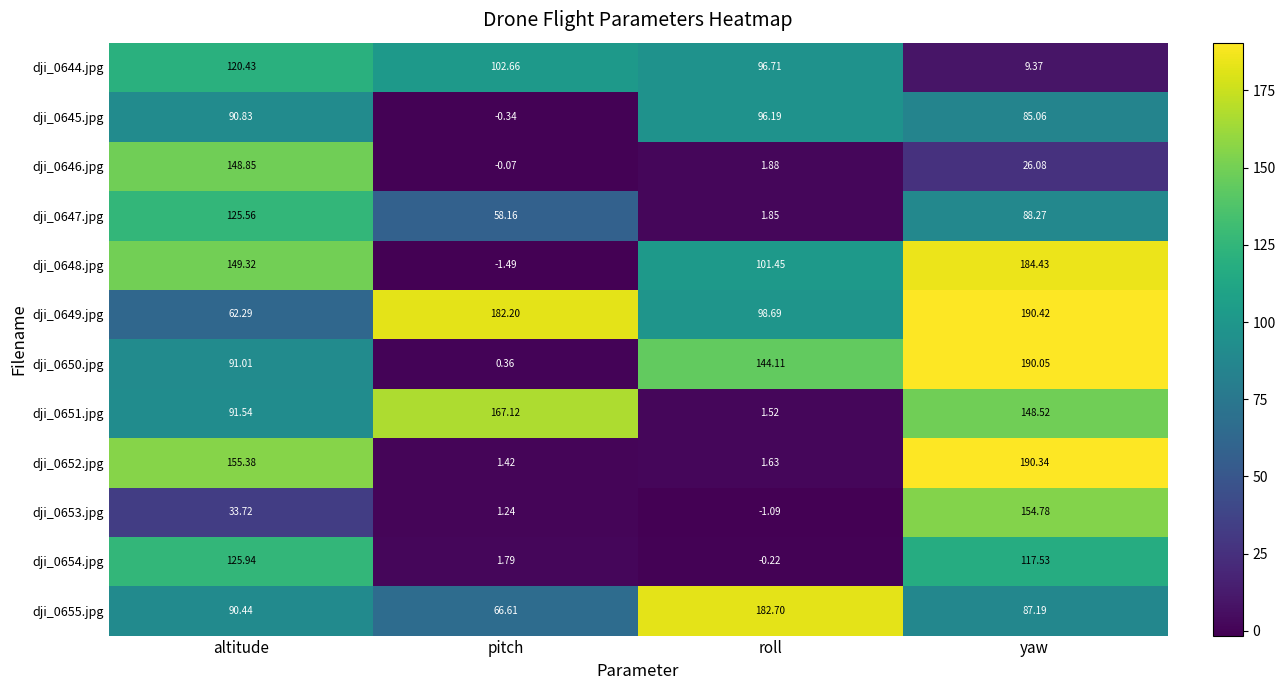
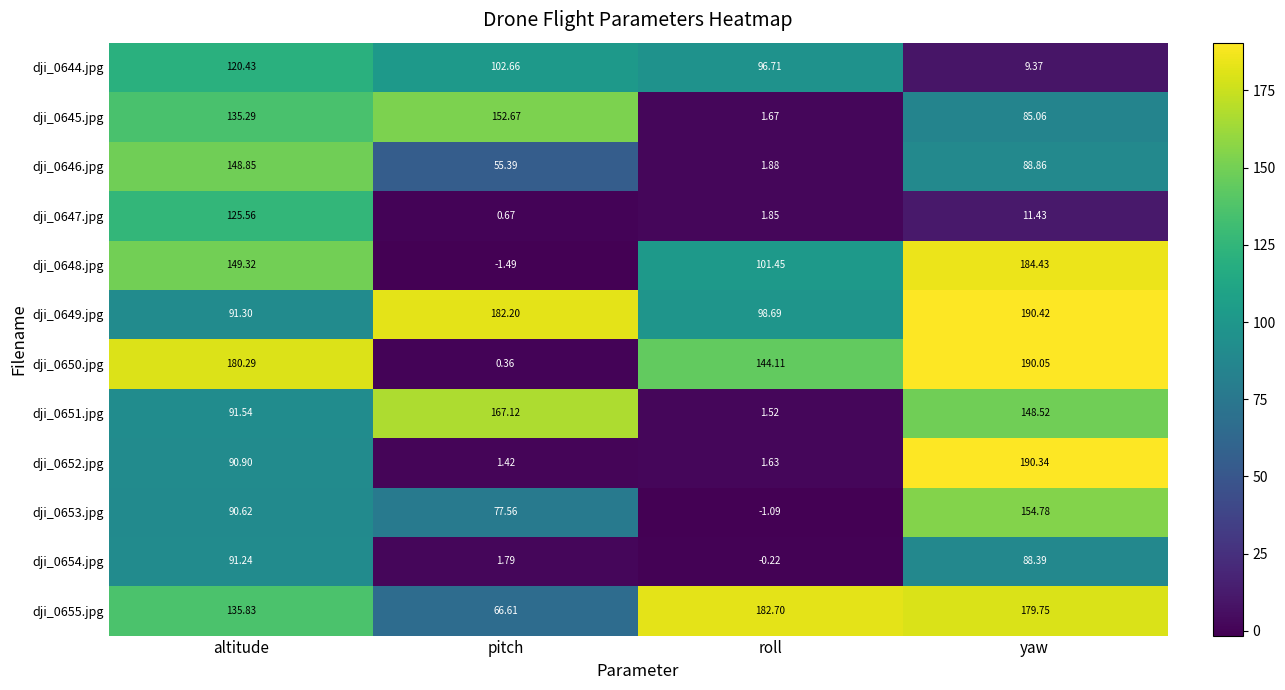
  {
    "dji_0644.jpg": {
      "altitude": 120.43,
      "pitch": 102.66,
      "roll": 96.71,
      "yaw": 9.37
    },
    "dji_0645.jpg": {
-     "altitude": 90.83,
-     "pitch": -0.34,
-     "roll": 96.19,
+     "altitude": 135.29,
+     "pitch": 152.67,
+     "roll": 1.67,
      "yaw": 85.06
    },
    "dji_0646.jpg": {
      "altitude": 148.85,
-     "pitch": -0.07,
+     "pitch": 55.39,
      "roll": 1.88,
-     "yaw": 26.08
+     "yaw": 88.86
    },
    "dji_0647.jpg": {
      "altitude": 125.56,
-     "pitch": 58.16,
+     "pitch": 0.67,
      "roll": 1.85,
-     "yaw": 88.27
+     "yaw": 11.43
    },
    "dji_0648.jpg": {
      "altitude": 149.32,
      "pitch": -1.49,
      "roll": 101.45,
      "yaw": 184.43
    },
    "dji_0649.jpg": {
-     "altitude": 62.29,
+     "altitude": 91.30,
      "pitch": 182.20,
      "roll": 98.69,
      "yaw": 190.42
    },
    "dji_0650.jpg": {
-     "altitude": 91.01,
+     "altitude": 180.29,
      "pitch": 0.36,
      "roll": 144.11,
      "yaw": 190.05
    },
    "dji_0651.jpg": {
      "altitude": 91.54,
      "pitch": 167.12,
      "roll": 1.52,
      "yaw": 148.52
    },
    "dji_0652.jpg": {
-     "altitude": 155.38,
+     "altitude": 90.90,
      "pitch": 1.42,
      "roll": 1.63,
      "yaw": 190.34
    },
    "dji_0653.jpg": {
-     "altitude": 33.72,
-     "pitch": 1.24,
+     "altitude": 90.62,
+     "pitch": 77.56,
      "roll": -1.09,
      "yaw": 154.78
    },
    "dji_0654.jpg": {
-     "altitude": 125.94,
+     "altitude": 91.24,
      "pitch": 1.79,
      "roll": -0.22,
-     "yaw": 117.53
+     "yaw": 88.39
    },
    "dji_0655.jpg": {
-     "altitude": 90.44,
+     "altitude": 135.83,
      "pitch": 66.61,
      "roll": 182.70,
-     "yaw": 87.19
+     "yaw": 179.75
    }
  }
